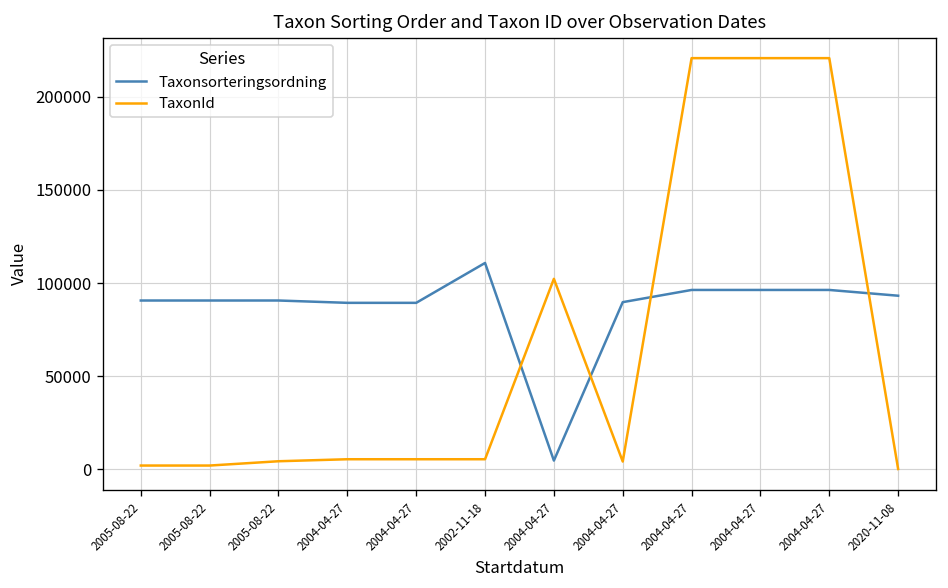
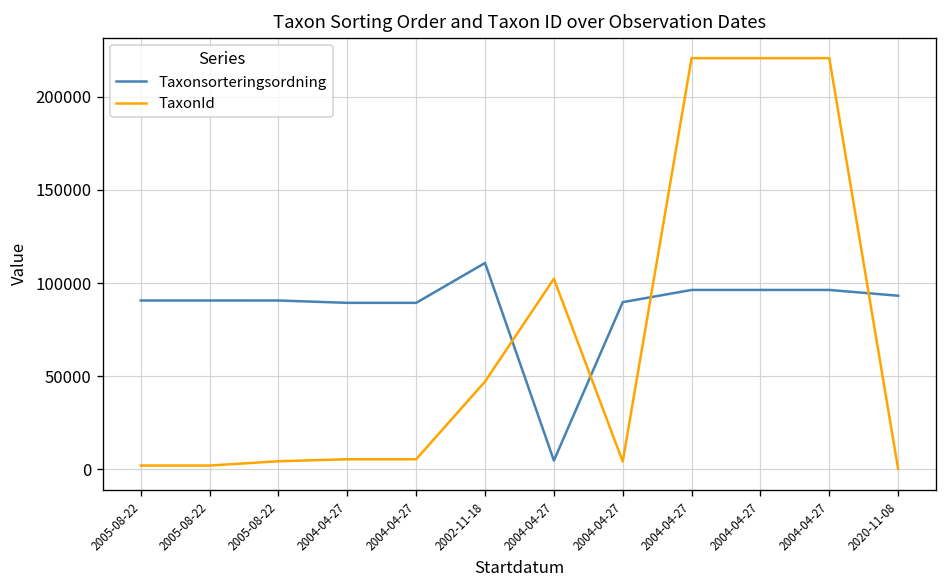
  {
    "Taxonsorteringsordning": {
      "2002-11-18": 111000,
      "2020-11-08": 93000
    },
    "TaxonId": {
-     "2002-11-18": 5000,
+     "2002-11-18": 47000,
      "2020-11-08": 0
    }
  }
